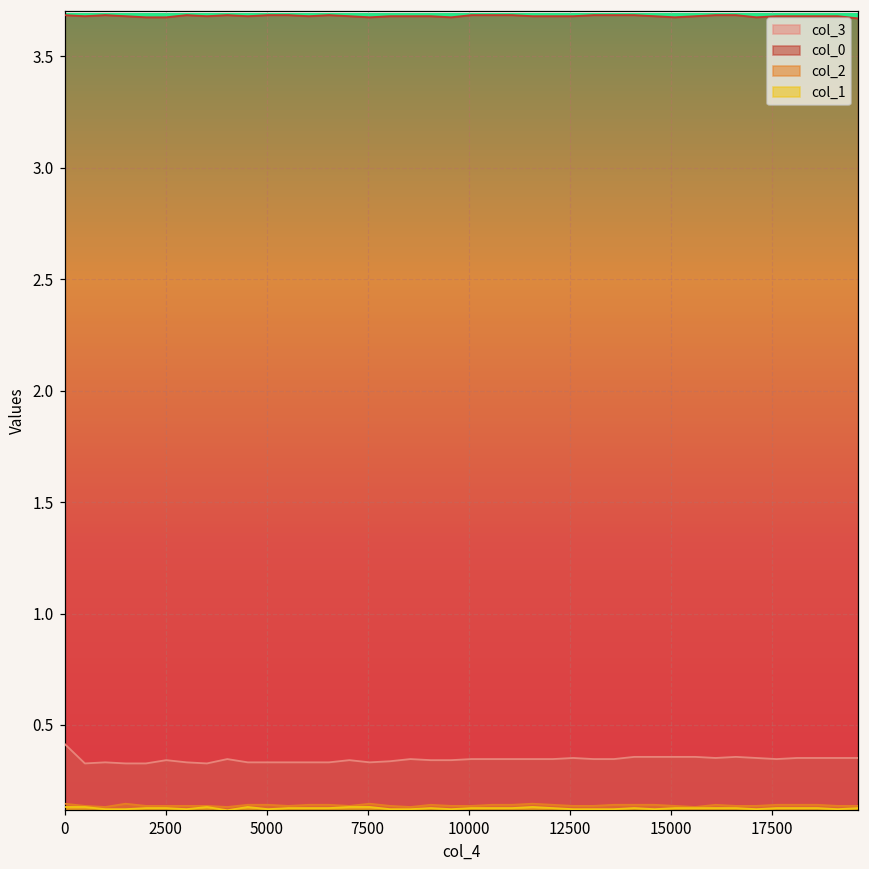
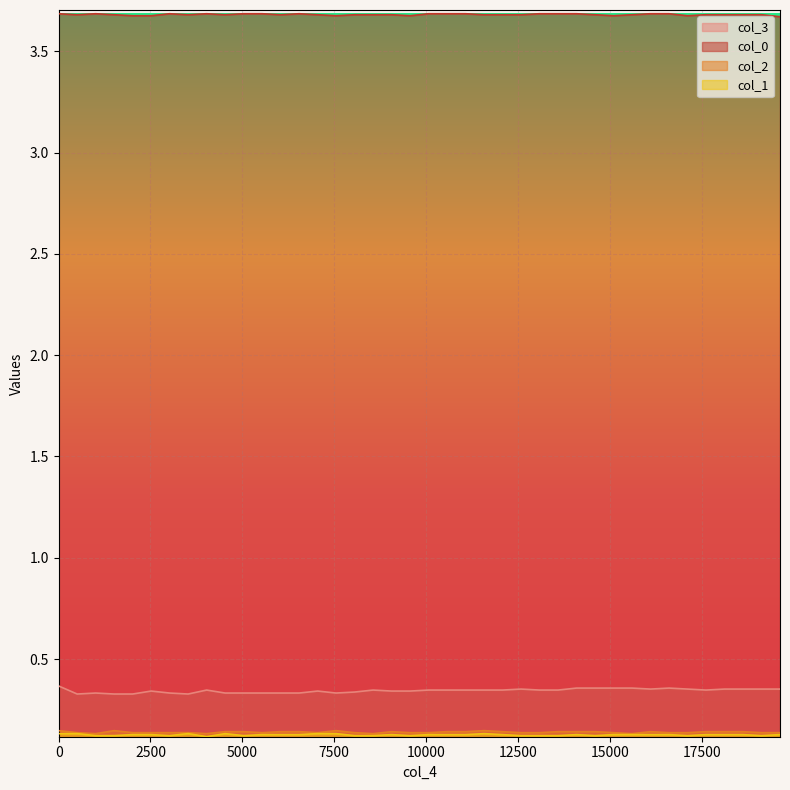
  {
    "col_3": {
-     "0": 0.42
+     "0": 0.37
    },
    "col_0": {
      "0": 3.69
    },
    "col_2": {
      "0": 0.15
    },
    "col_1": {
      "0": 0.13
    }
  }
